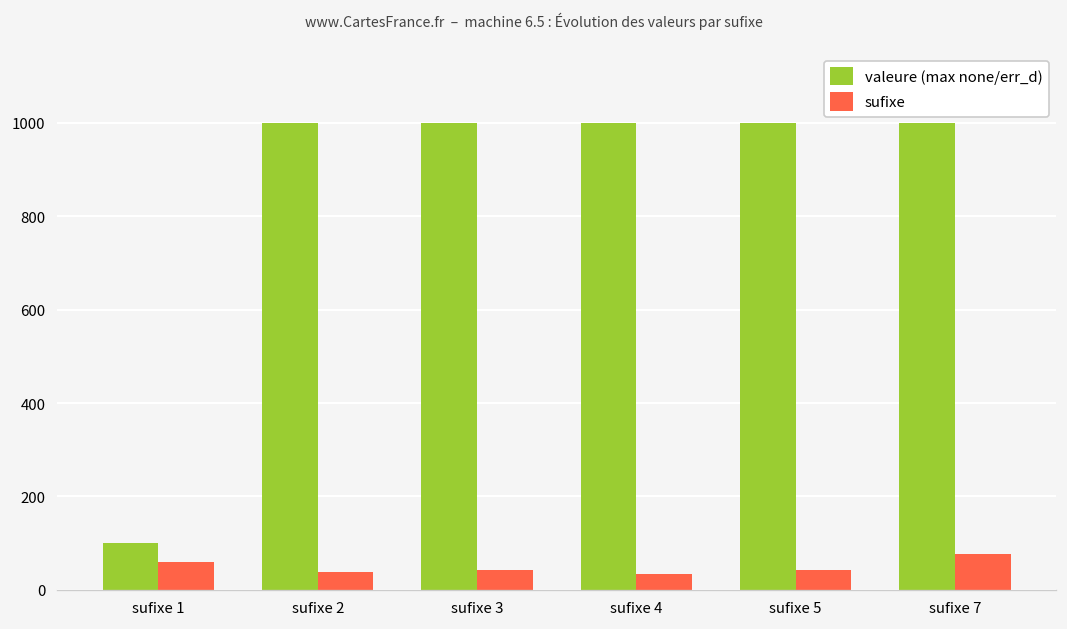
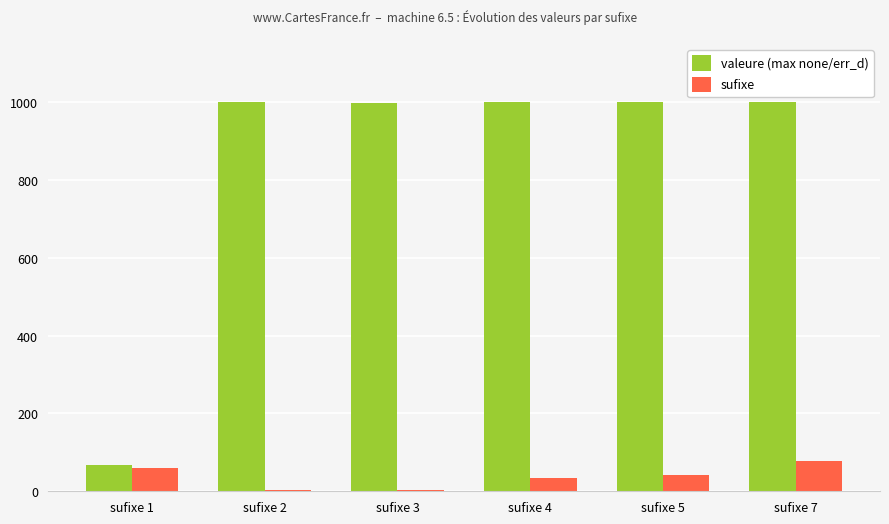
  {
    "valeure (max none/err_d)": {
-     "sufixe 1": 100,
+     "sufixe 1": 70,
      "sufixe 2": 1000,
      "sufixe 3": 1000,
      "sufixe 4": 1000,
      "sufixe 5": 1000,
      "sufixe 7": 1000
    },
    "sufixe": {
      "sufixe 1": 60,
-     "sufixe 2": 40,
-     "sufixe 3": 40,
+     "sufixe 2": 0,
+     "sufixe 3": 0,
      "sufixe 4": 30,
      "sufixe 5": 40,
      "sufixe 7": 80
    }
  }
